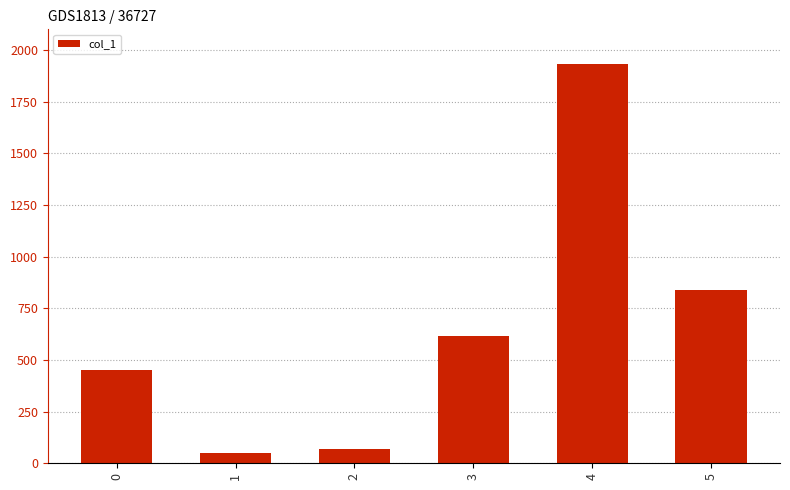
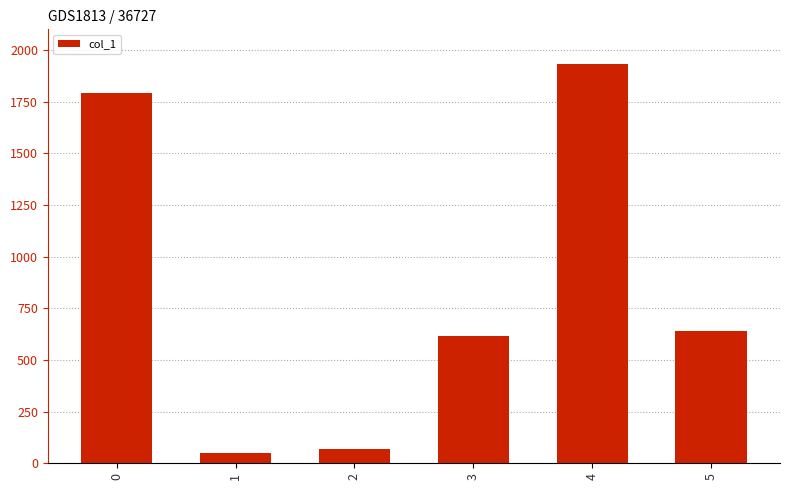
  {
-   "0": 450,
+   "0": 1790,
    "1": 50,
    "2": 70,
    "3": 620,
    "4": 1930,
-   "5": 840
+   "5": 640
  }
